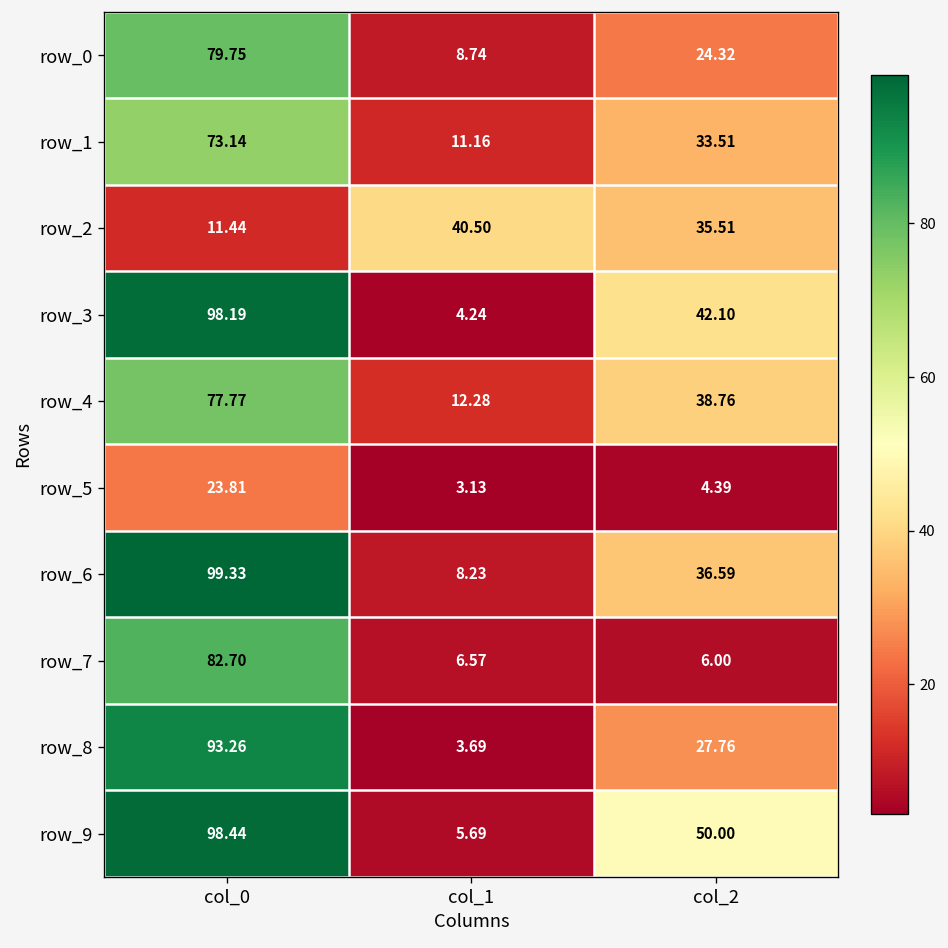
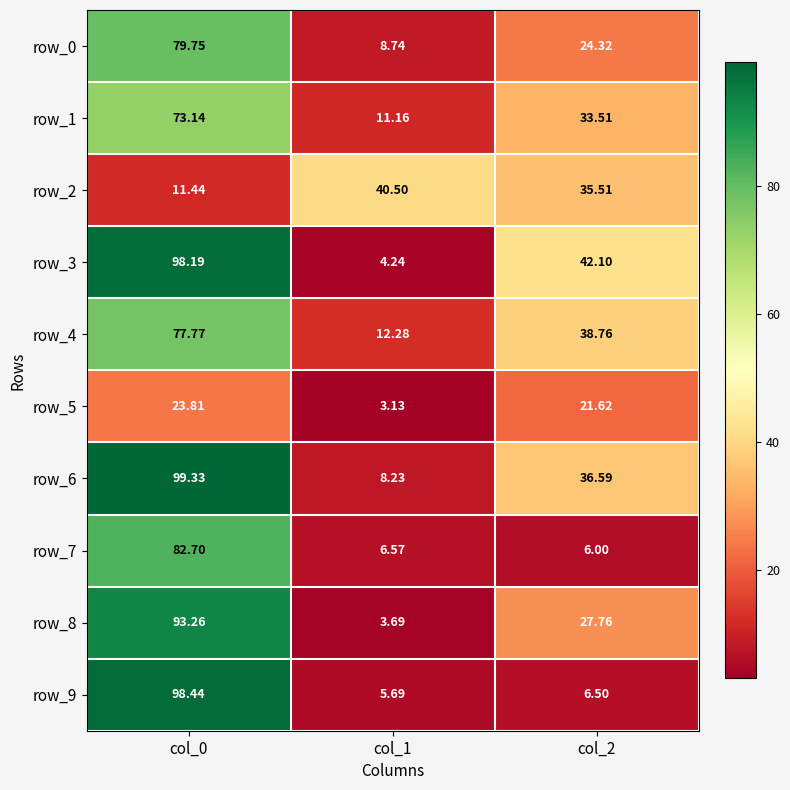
  {
    "row_0": {
      "col_0": 79.75,
      "col_1": 8.74,
      "col_2": 24.32
    },
    "row_1": {
      "col_0": 73.14,
      "col_1": 11.16,
      "col_2": 33.51
    },
    "row_2": {
      "col_0": 11.44,
      "col_1": 40.50,
      "col_2": 35.51
    },
    "row_3": {
      "col_0": 98.19,
      "col_1": 4.24,
      "col_2": 42.10
    },
    "row_4": {
      "col_0": 77.77,
      "col_1": 12.28,
      "col_2": 38.76
    },
    "row_5": {
      "col_0": 23.81,
      "col_1": 3.13,
-     "col_2": 4.39
+     "col_2": 21.62
    },
    "row_6": {
      "col_0": 99.33,
      "col_1": 8.23,
      "col_2": 36.59
    },
    "row_7": {
      "col_0": 82.70,
      "col_1": 6.57,
      "col_2": 6.00
    },
    "row_8": {
      "col_0": 93.26,
      "col_1": 3.69,
      "col_2": 27.76
    },
    "row_9": {
      "col_0": 98.44,
      "col_1": 5.69,
-     "col_2": 50.00
+     "col_2": 6.50
    }
  }
